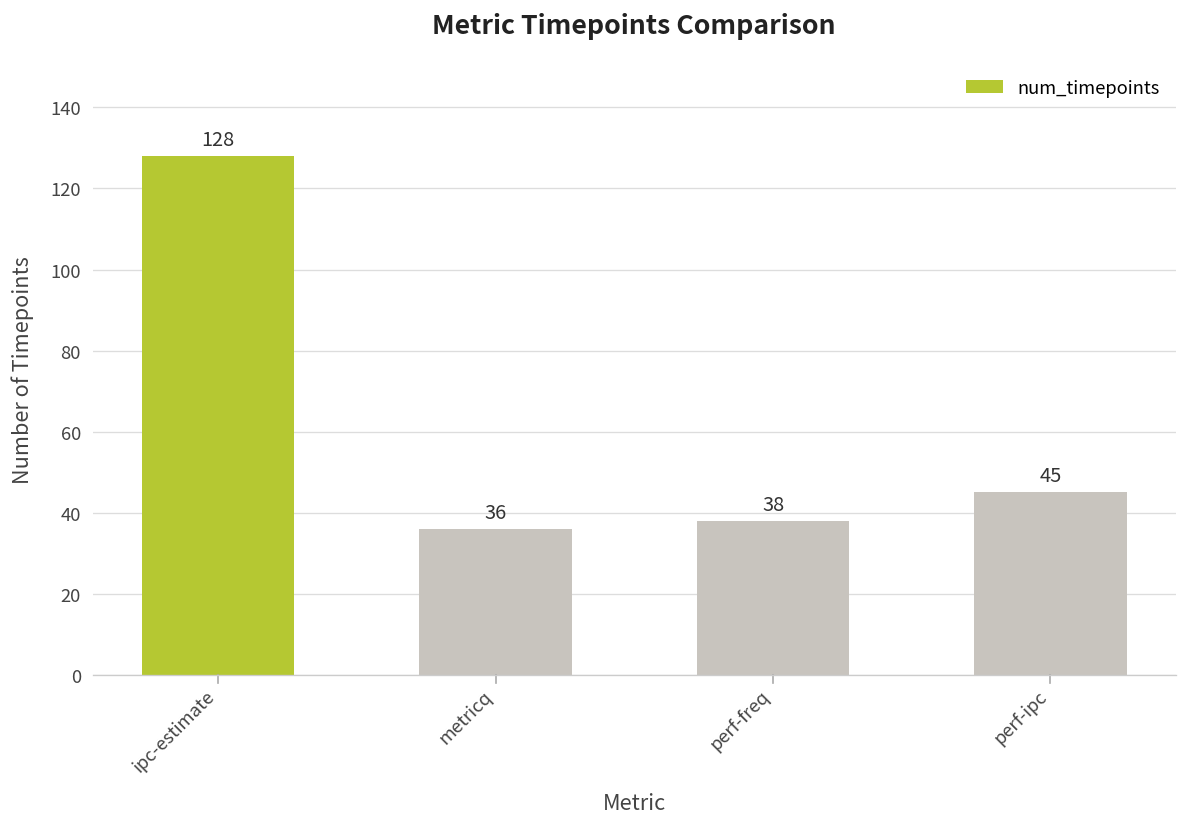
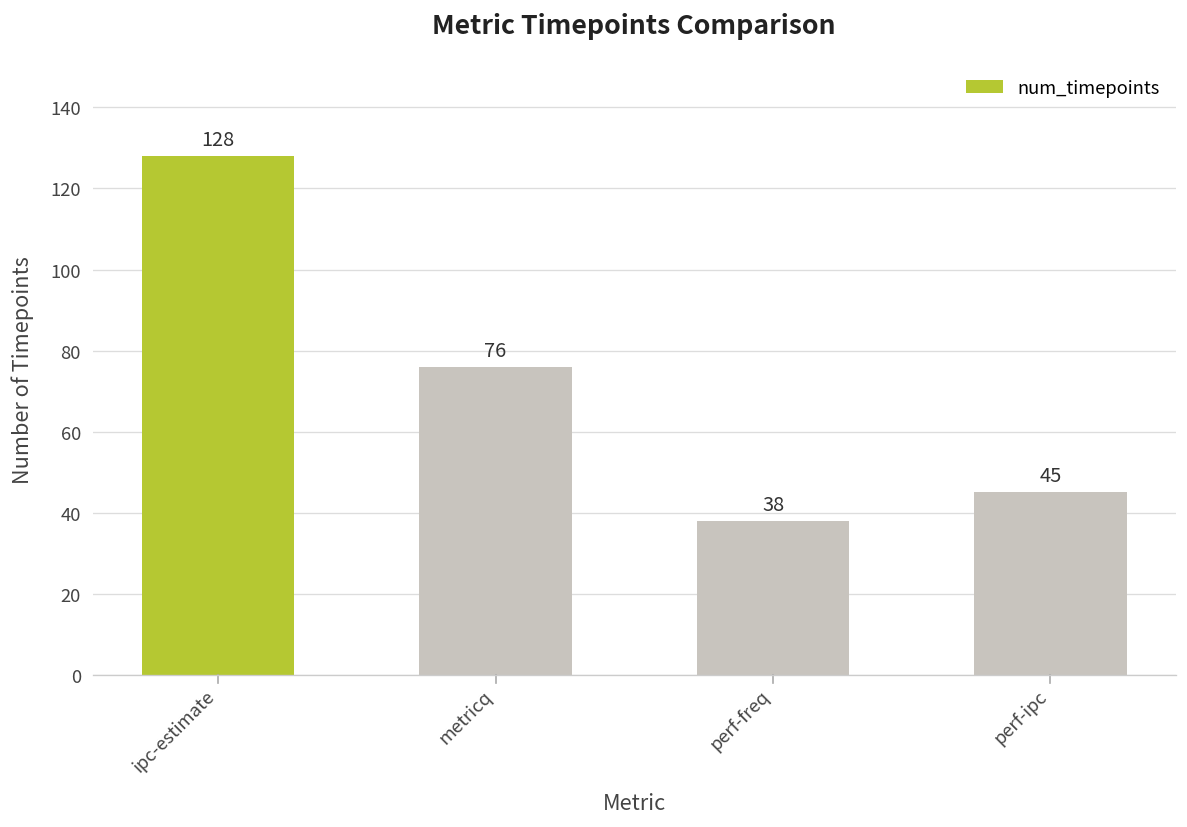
  {
    "num_timepoints": {
      "ipc-estimate": 128,
-     "metricq": 36,
+     "metricq": 76,
      "perf-freq": 38,
      "perf-ipc": 45
    }
  }
